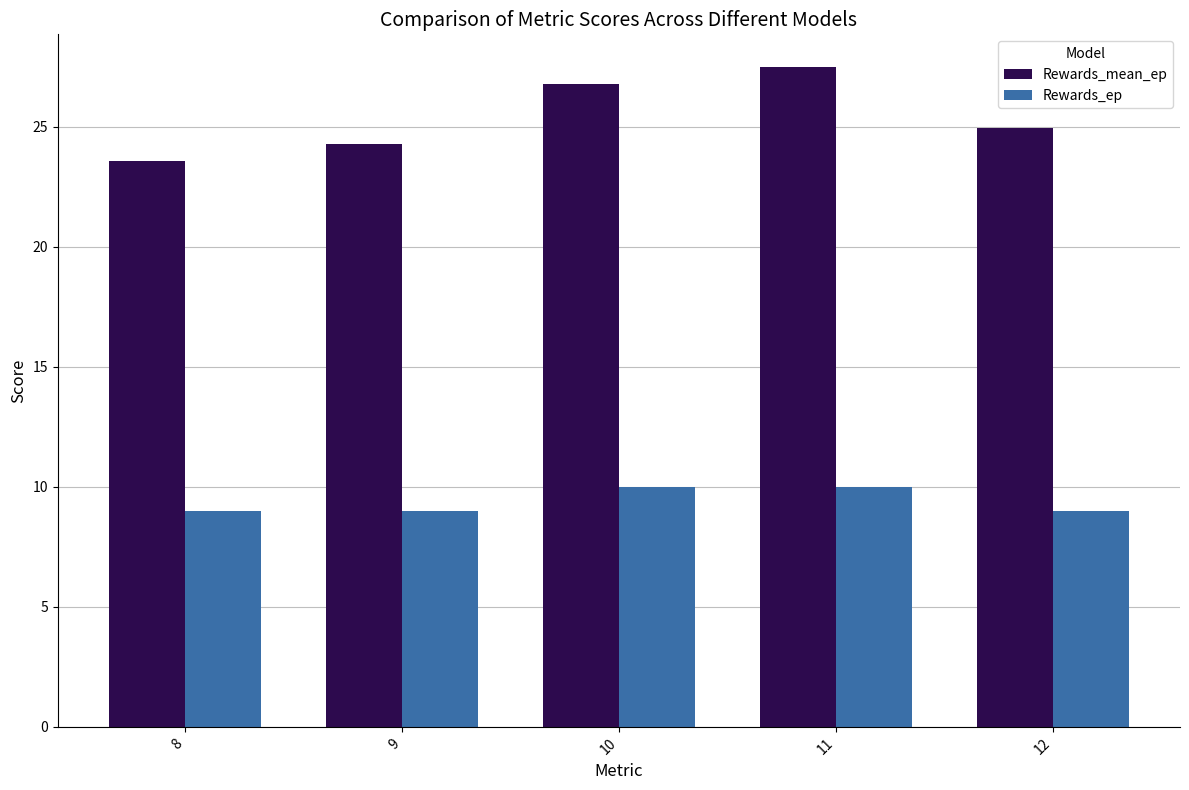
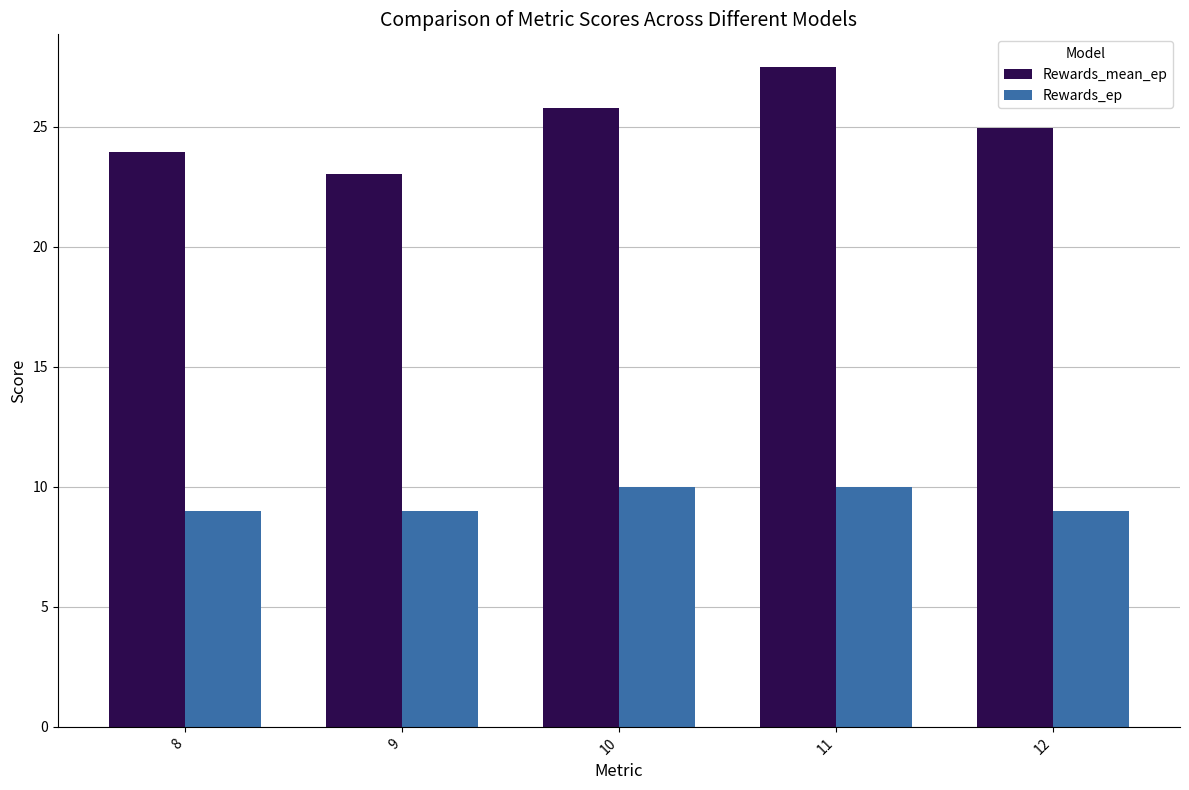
  {
    "Rewards_mean_ep": {
-     "8": 23.6,
-     "9": 24.3,
-     "10": 26.8,
+     "8": 23.9,
+     "9": 23.0,
+     "10": 25.8,
      "11": 27.5,
      "12": 25.0
    },
    "Rewards_ep": {
      "8": 9.0,
      "9": 9.0,
      "10": 10.0,
      "11": 10.0,
      "12": 9.0
    }
  }
